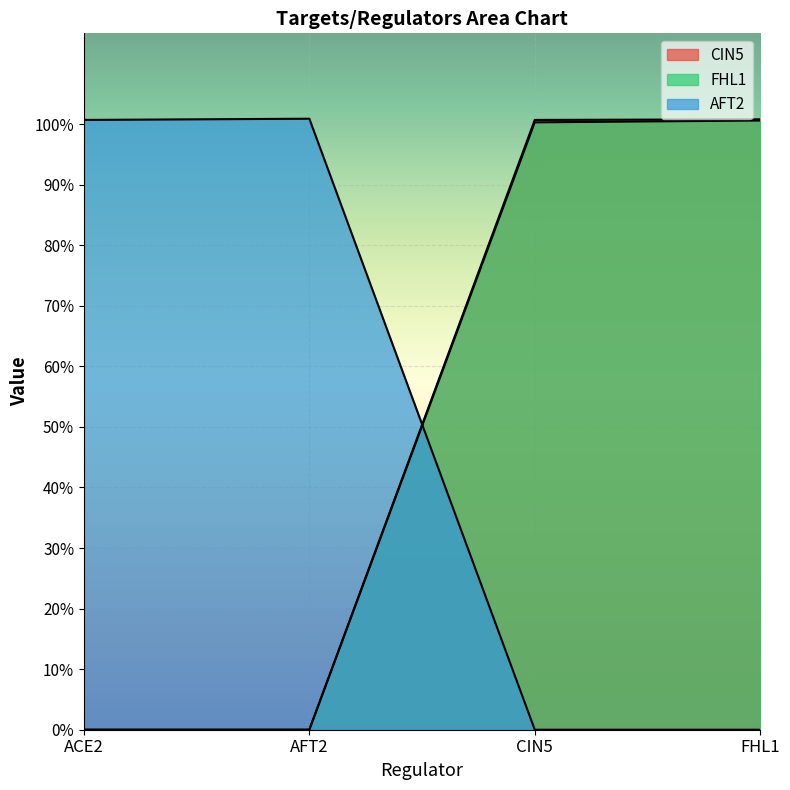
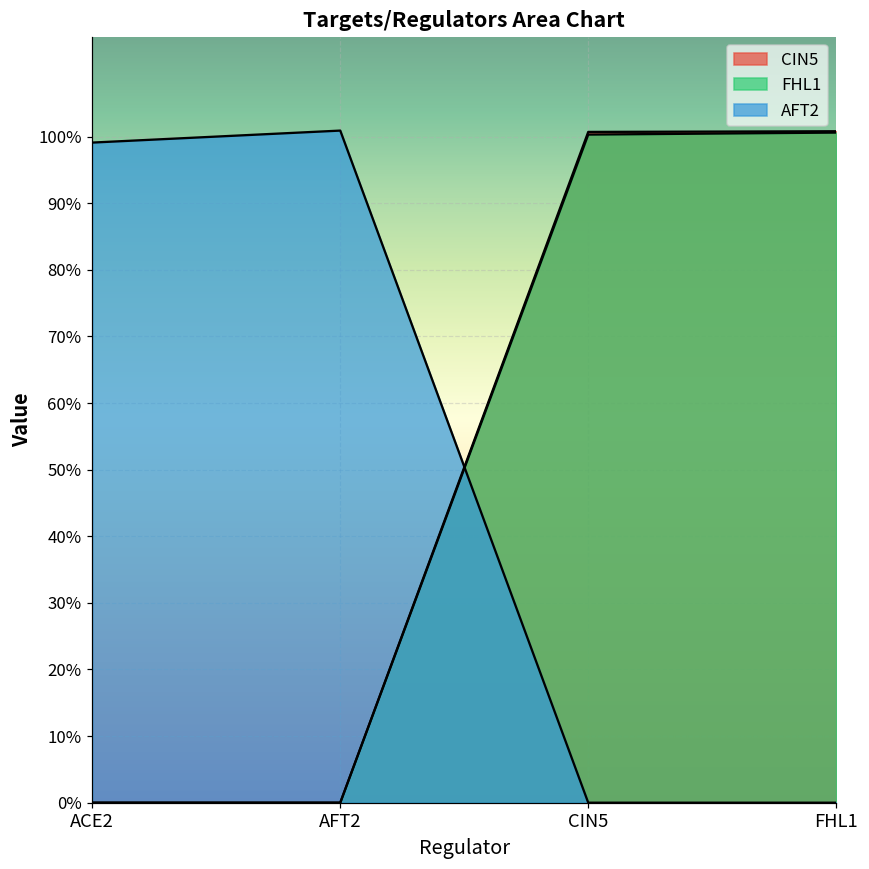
  {
    "AFT2": {
-     "ACE2": "101%",
+     "ACE2": "99%",
      "AFT2": "101%",
      "CIN5": "0%",
      "FHL1": "0%"
    }
  }
